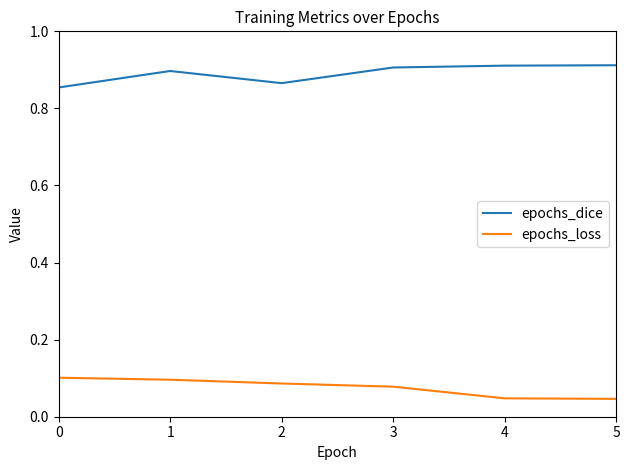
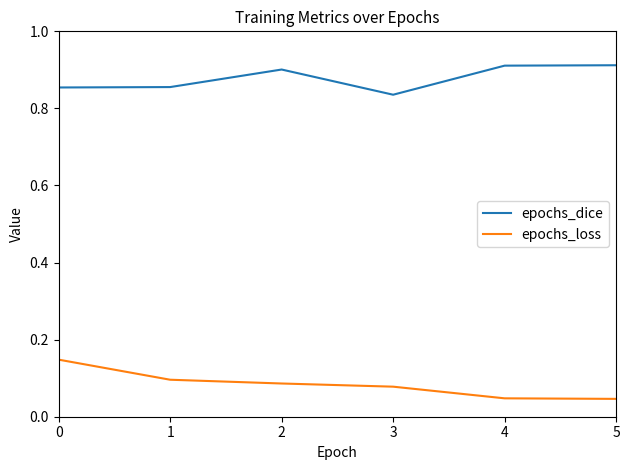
  {
    "epochs_dice": {
      "0": 0.85,
-     "1": 0.90,
-     "2": 0.87,
-     "3": 0.91,
+     "1": 0.86,
+     "2": 0.90,
+     "3": 0.84,
      "4": 0.91,
      "5": 0.91
    },
    "epochs_loss": {
-     "0": 0.10,
+     "0": 0.15,
      "1": 0.10,
      "2": 0.09,
      "3": 0.08,
      "4": 0.05,
      "5": 0.05
    }
  }
